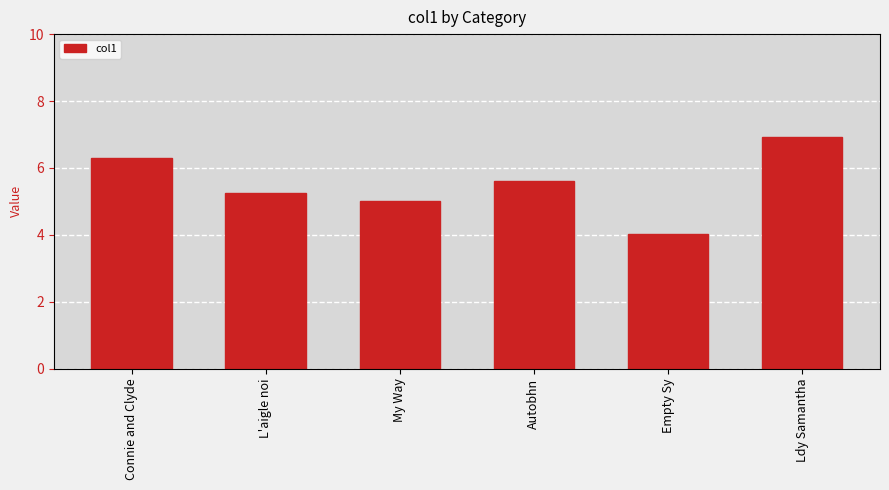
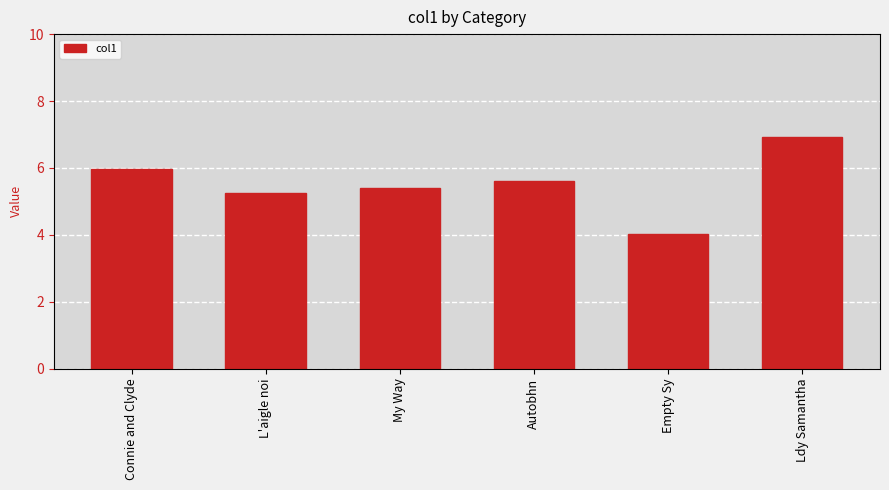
  {
-   "Connie and Clyde": 6.3,
+   "Connie and Clyde": 6.0,
    "L'aigle noi": 5.3,
-   "My Way": 5.0,
+   "My Way": 5.4,
    "Autobhn": 5.6,
    "Empty Sy": 4.0,
    "Ldy Samantha": 6.9
  }
